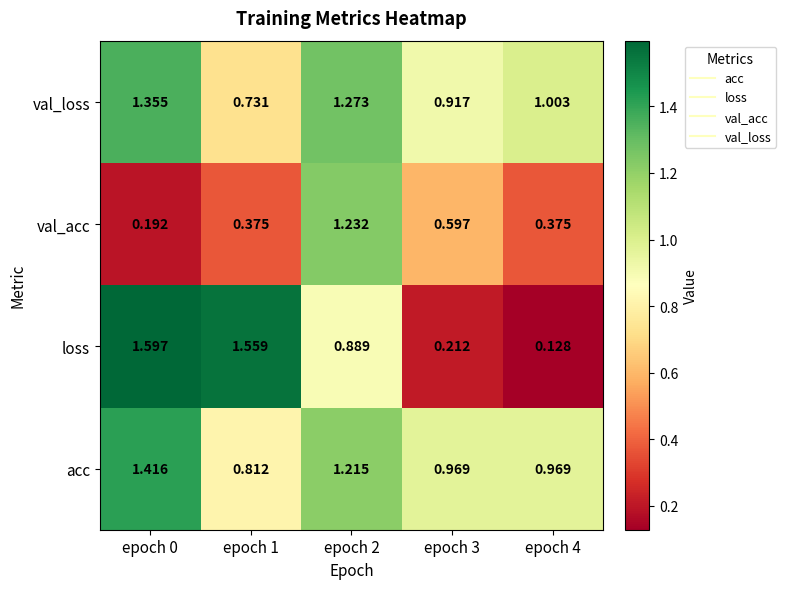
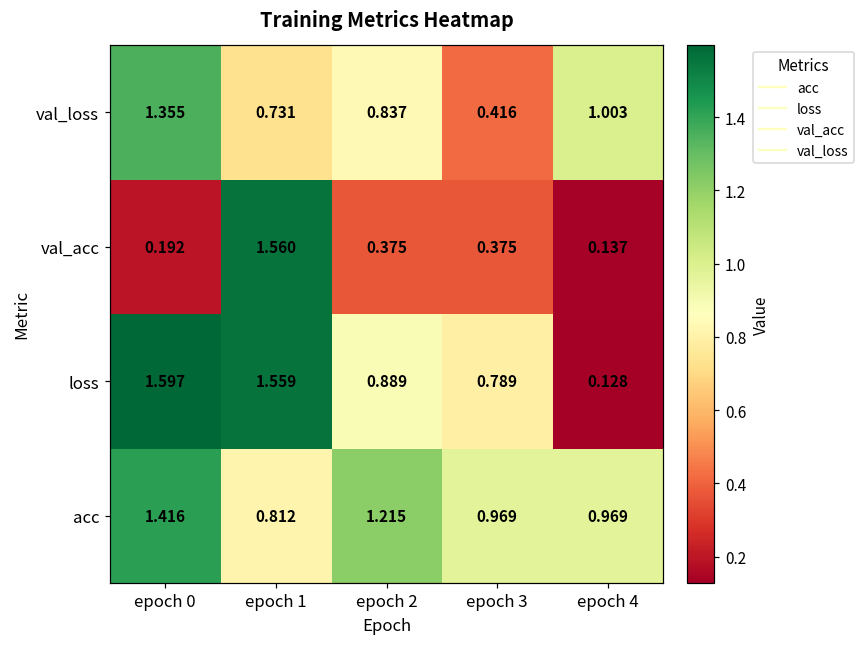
  {
    "val_loss": {
      "epoch 0": 1.355,
      "epoch 1": 0.731,
-     "epoch 2": 1.273,
-     "epoch 3": 0.917,
+     "epoch 2": 0.837,
+     "epoch 3": 0.416,
      "epoch 4": 1.003
    },
    "val_acc": {
      "epoch 0": 0.192,
-     "epoch 1": 0.375,
-     "epoch 2": 1.232,
-     "epoch 3": 0.597,
-     "epoch 4": 0.375
+     "epoch 1": 1.560,
+     "epoch 2": 0.375,
+     "epoch 3": 0.375,
+     "epoch 4": 0.137
    },
    "loss": {
      "epoch 0": 1.597,
      "epoch 1": 1.559,
      "epoch 2": 0.889,
-     "epoch 3": 0.212,
+     "epoch 3": 0.789,
      "epoch 4": 0.128
    },
    "acc": {
      "epoch 0": 1.416,
      "epoch 1": 0.812,
      "epoch 2": 1.215,
      "epoch 3": 0.969,
      "epoch 4": 0.969
    }
  }
